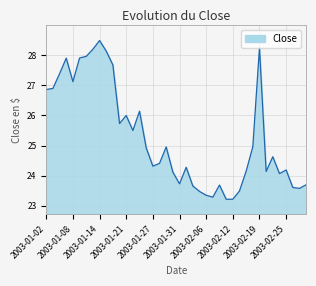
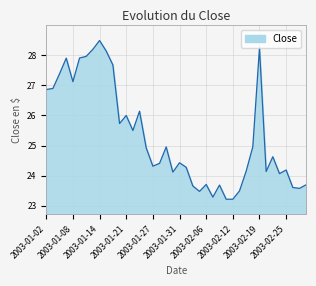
  {
    "2003-01-02": 26.9,
    "2003-01-08": 27.1,
    "2003-01-14": 28.5,
    "2003-01-21": 26.0,
    "2003-01-27": 24.3,
-   "2003-01-31": 23.7,
-   "2003-02-06": 23.4,
+   "2003-01-31": 24.4,
+   "2003-02-06": 23.7,
    "2003-02-12": 23.2,
    "2003-02-25": 24.2
  }
